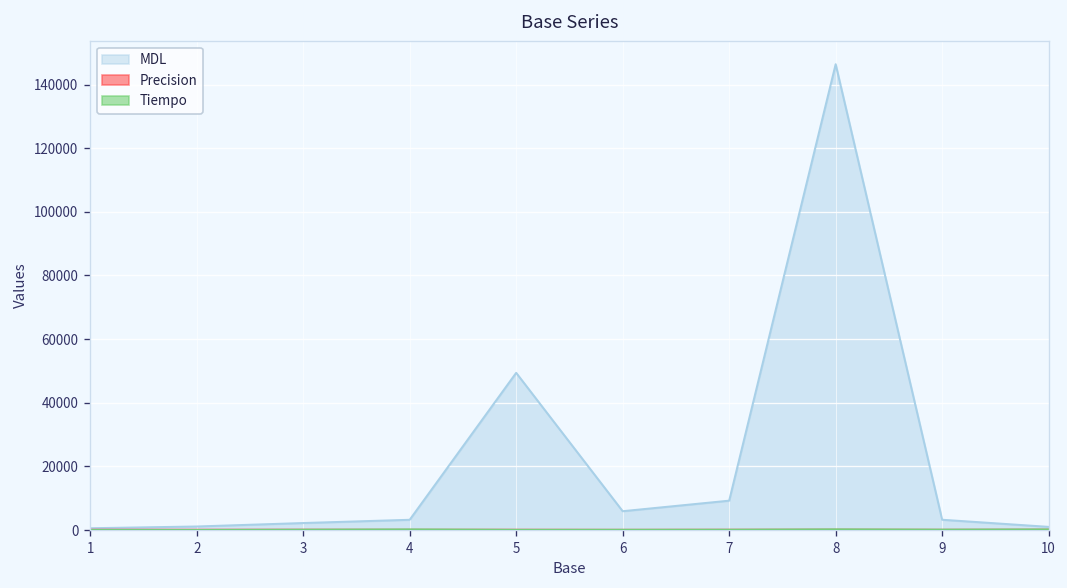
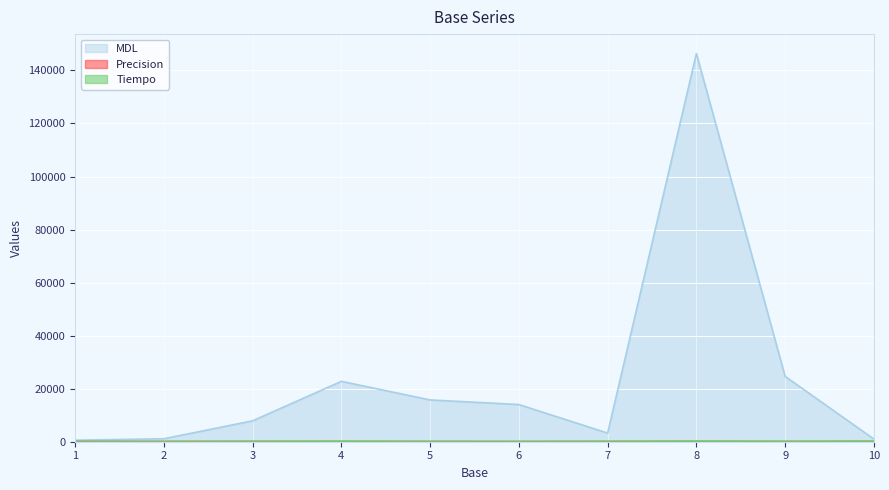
  {
    "MDL": {
      "2": 1000,
-     "3": 2000,
-     "4": 3000,
-     "5": 49000,
-     "6": 6000,
-     "7": 9000,
+     "3": 8000,
+     "4": 23000,
+     "5": 16000,
+     "6": 14000,
+     "7": 3000,
      "8": 146000,
-     "9": 3000
+     "9": 25000
    }
  }
